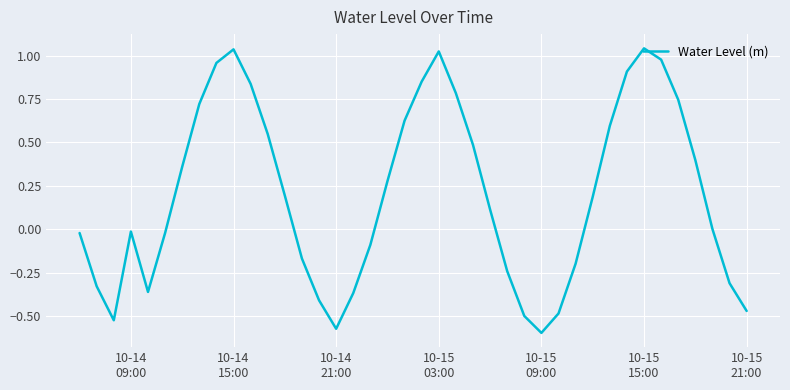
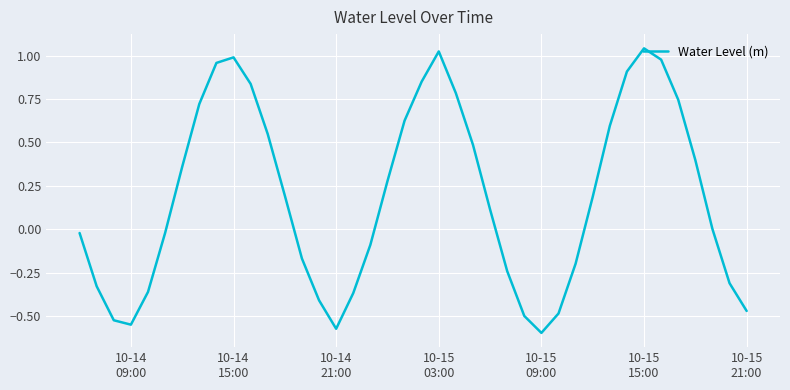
  {
-   "10-14 09:00": -0.01,
-   "10-14 15:00": 1.04,
+   "10-14 09:00": -0.55,
+   "10-14 15:00": 0.99,
    "10-14 21:00": -0.57,
    "10-15 03:00": 1.02,
    "10-15 09:00": -0.60,
    "10-15 15:00": 1.04,
    "10-15 21:00": -0.47
  }
